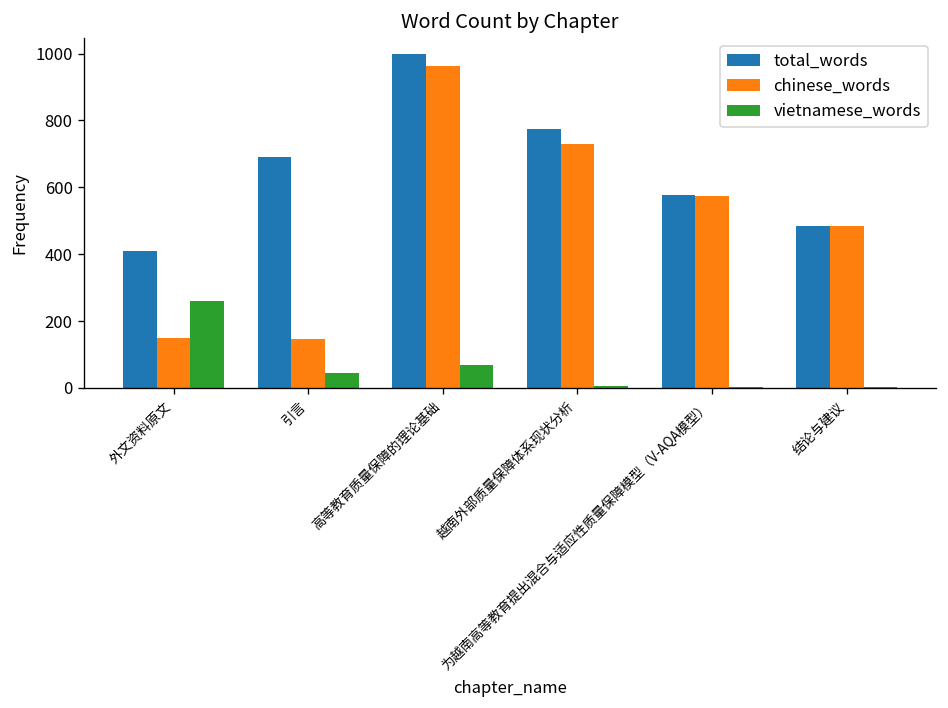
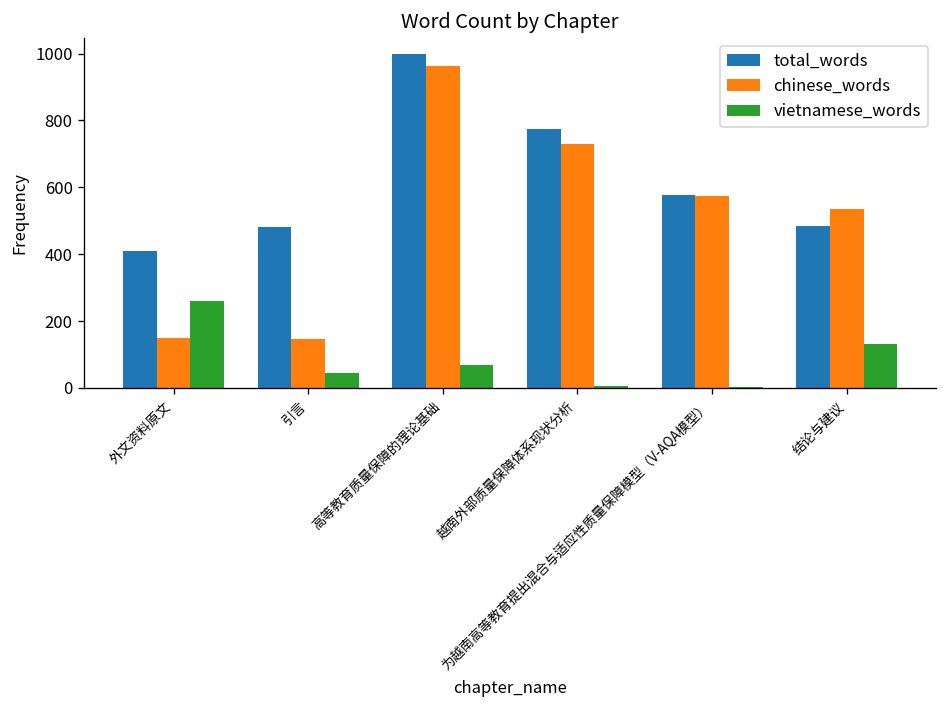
  {
    "total_words": {
      "外文资料原文": 410,
-     "引言": 690,
+     "引言": 480,
      "高等教育质量保障的理论基础": 1000,
      "越南外部质量保障体系现状分析": 770,
      "为越南高等教育提出混合与适应性质量保障模型（V-AQA模型）": 580,
      "结论与建议": 490
    },
    "chinese_words": {
      "外文资料原文": 150,
      "引言": 150,
      "高等教育质量保障的理论基础": 960,
      "越南外部质量保障体系现状分析": 730,
      "为越南高等教育提出混合与适应性质量保障模型（V-AQA模型）": 580,
-     "结论与建议": 480
+     "结论与建议": 540
    },
    "vietnamese_words": {
      "外文资料原文": 260,
      "引言": 50,
      "高等教育质量保障的理论基础": 70,
-     "结论与建议": 0
+     "结论与建议": 130
    }
  }
